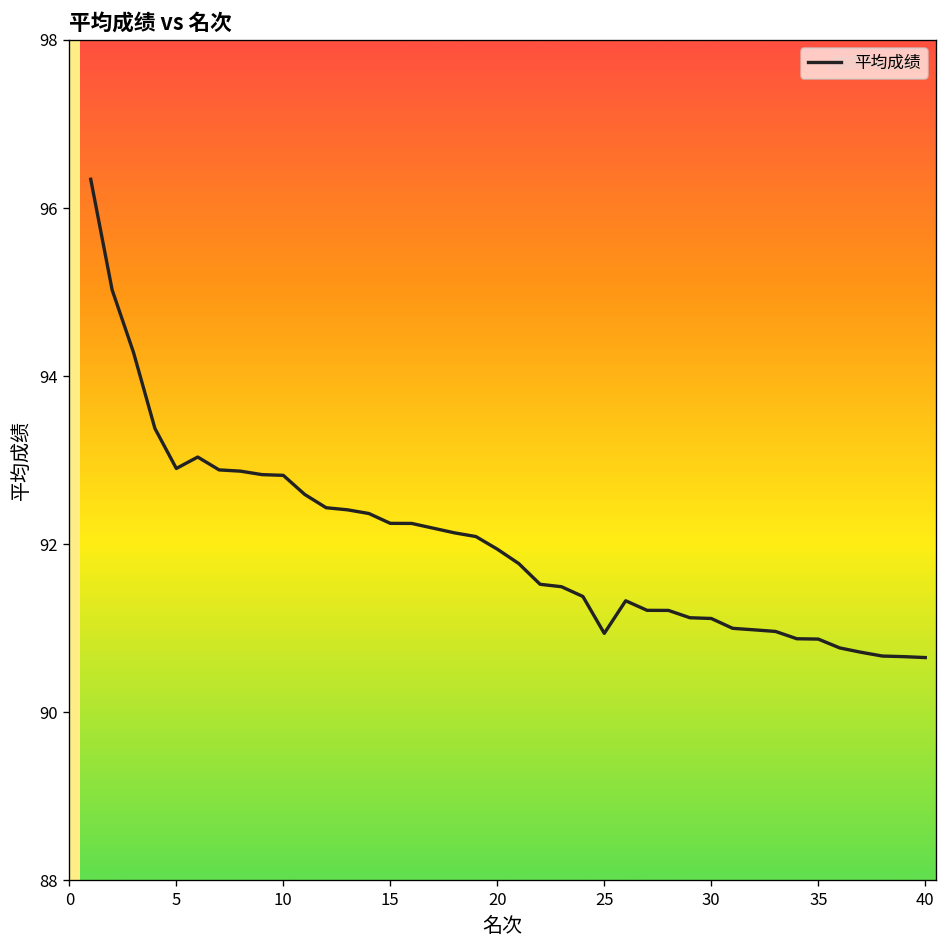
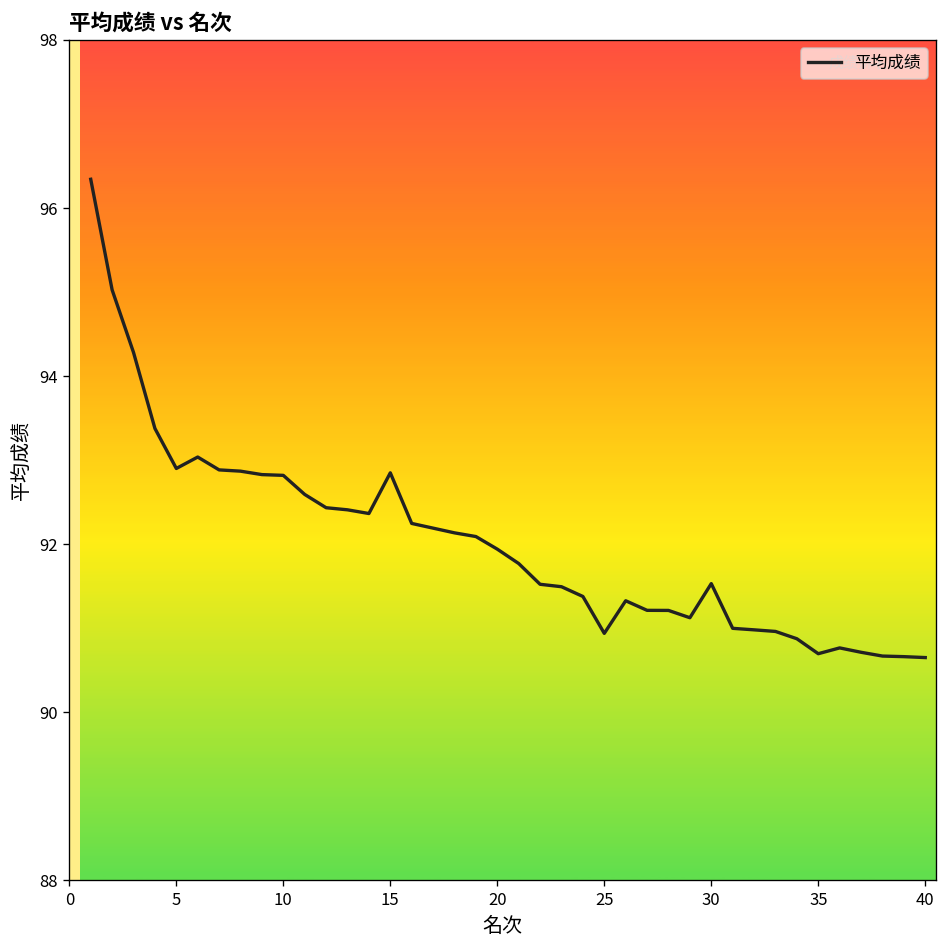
  {
    "5": 92.9,
    "10": 92.8,
-   "15": 92.2,
+   "15": 92.9,
    "20": 91.9,
    "25": 90.9,
-   "30": 91.1,
-   "35": 90.9,
+   "30": 91.5,
+   "35": 90.7,
    "40": 90.7
  }
